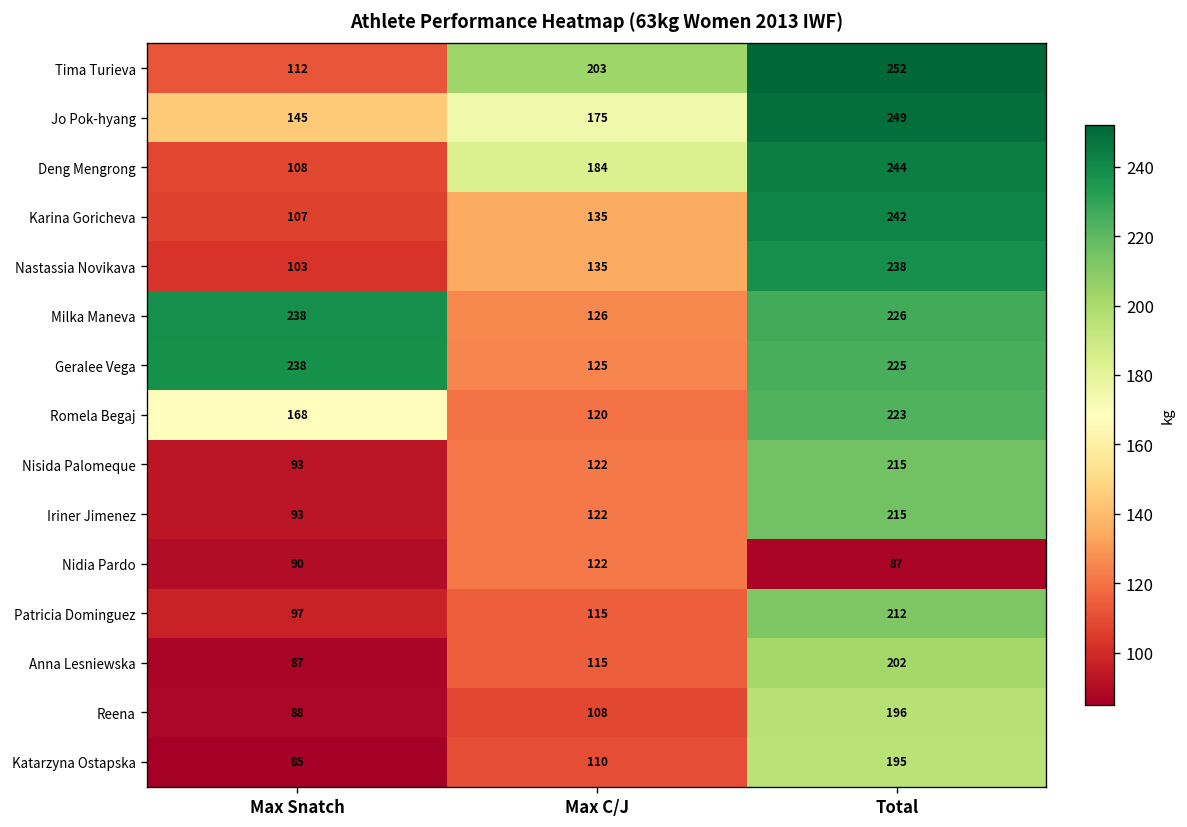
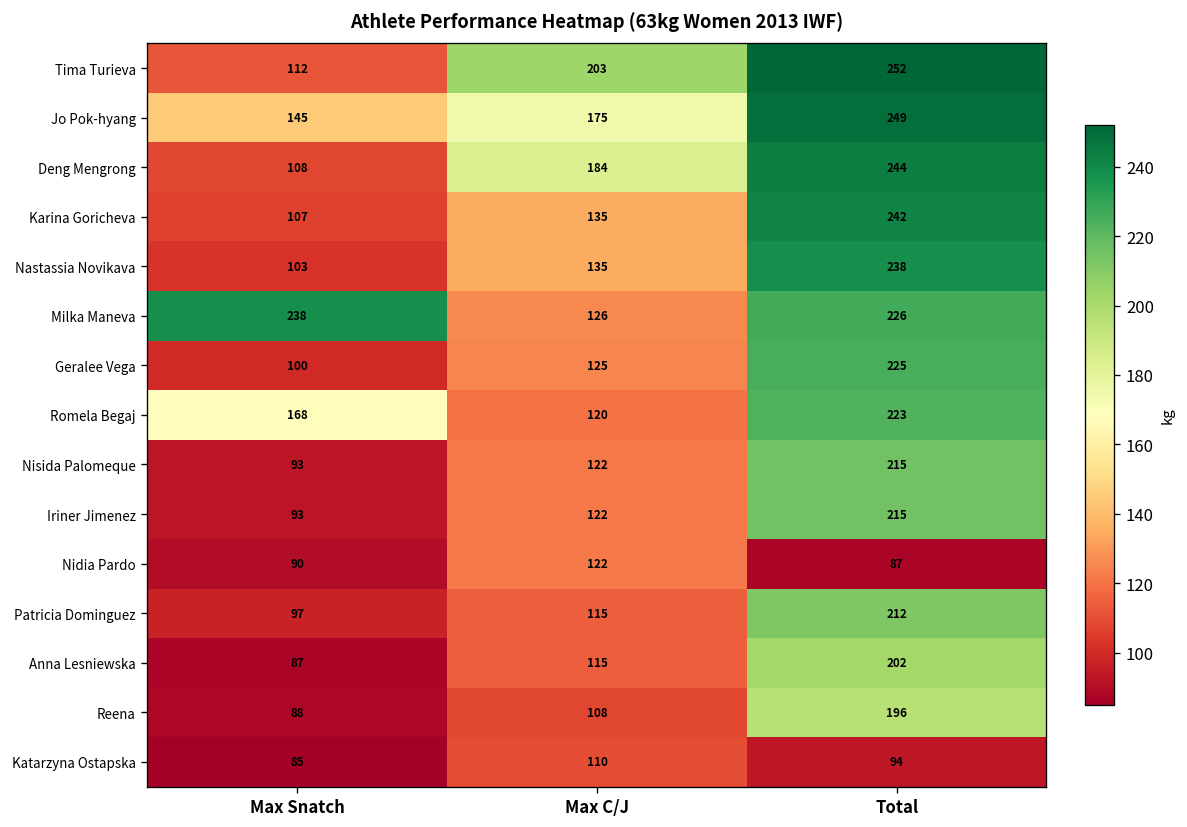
  {
    "Tima Turieva": {
      "Max Snatch": 112,
      "Max C/J": 203,
      "Total": 252
    },
    "Jo Pok-hyang": {
      "Max Snatch": 145,
      "Max C/J": 175,
      "Total": 249
    },
    "Deng Mengrong": {
      "Max Snatch": 108,
      "Max C/J": 184,
      "Total": 244
    },
    "Karina Goricheva": {
      "Max Snatch": 107,
      "Max C/J": 135,
      "Total": 242
    },
    "Nastassia Novikava": {
      "Max Snatch": 103,
      "Max C/J": 135,
      "Total": 238
    },
    "Milka Maneva": {
      "Max Snatch": 238,
      "Max C/J": 126,
      "Total": 226
    },
    "Geralee Vega": {
-     "Max Snatch": 238,
+     "Max Snatch": 100,
      "Max C/J": 125,
      "Total": 225
    },
    "Romela Begaj": {
      "Max Snatch": 168,
      "Max C/J": 120,
      "Total": 223
    },
    "Nisida Palomeque": {
      "Max Snatch": 93,
      "Max C/J": 122,
      "Total": 215
    },
    "Iriner Jimenez": {
      "Max Snatch": 93,
      "Max C/J": 122,
      "Total": 215
    },
    "Nidia Pardo": {
      "Max Snatch": 90,
      "Max C/J": 122,
      "Total": 87
    },
    "Patricia Dominguez": {
      "Max Snatch": 97,
      "Max C/J": 115,
      "Total": 212
    },
    "Anna Lesniewska": {
      "Max Snatch": 87,
      "Max C/J": 115,
      "Total": 202
    },
    "Reena": {
      "Max Snatch": 88,
      "Max C/J": 108,
      "Total": 196
    },
    "Katarzyna Ostapska": {
      "Max Snatch": 85,
      "Max C/J": 110,
-     "Total": 195
+     "Total": 94
    }
  }
